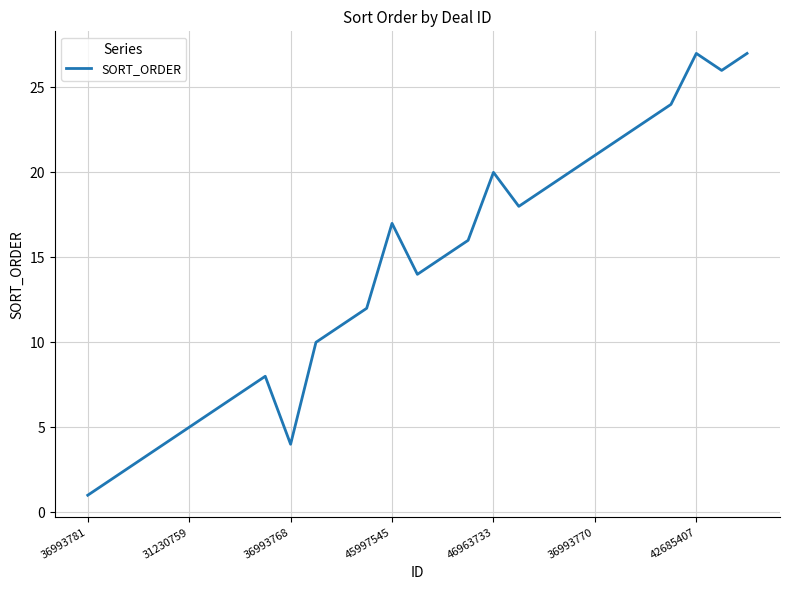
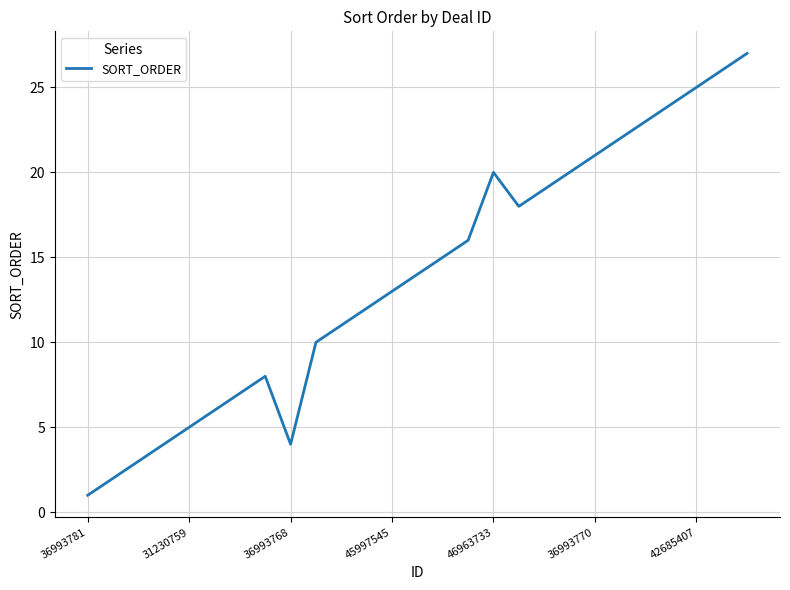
  {
    "36993781": 1,
    "31230759": 5,
    "36993768": 4,
-   "45997545": 17,
+   "45997545": 13,
    "46963733": 20,
    "36993770": 21,
-   "42685407": 27
+   "42685407": 25
  }
